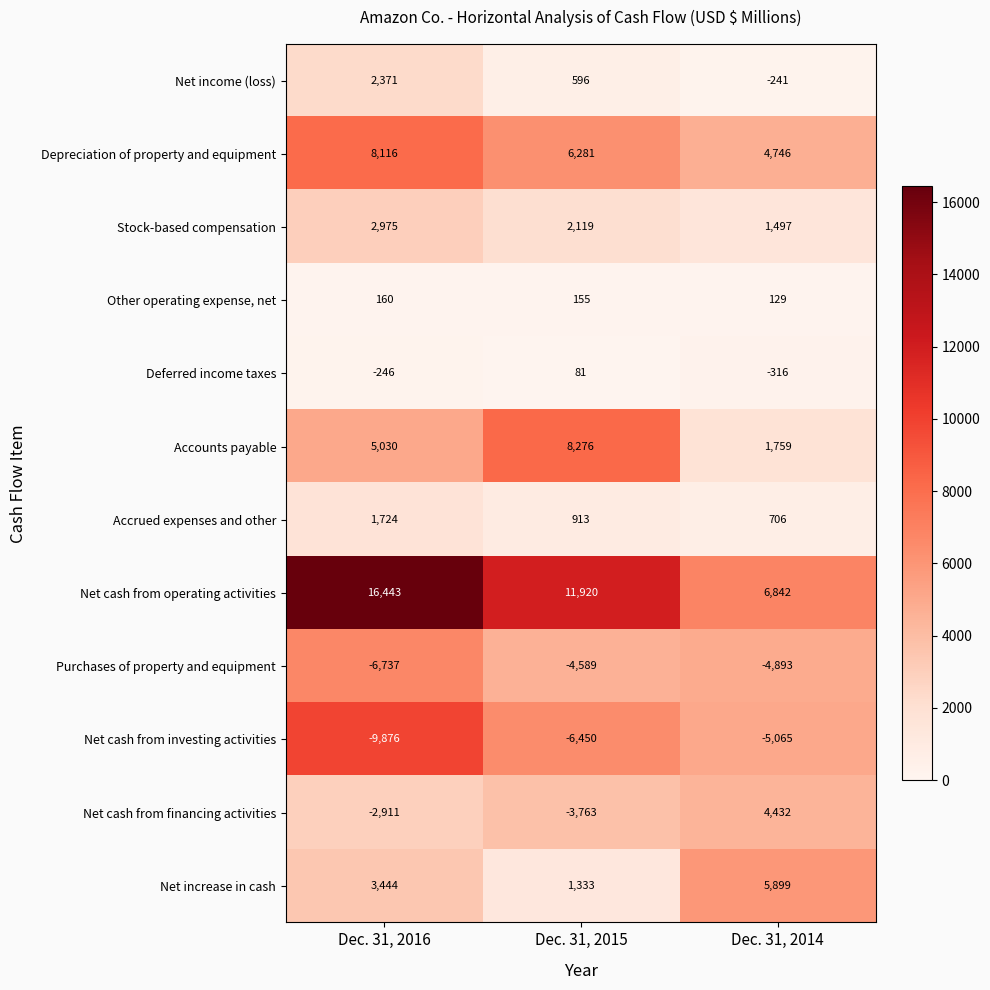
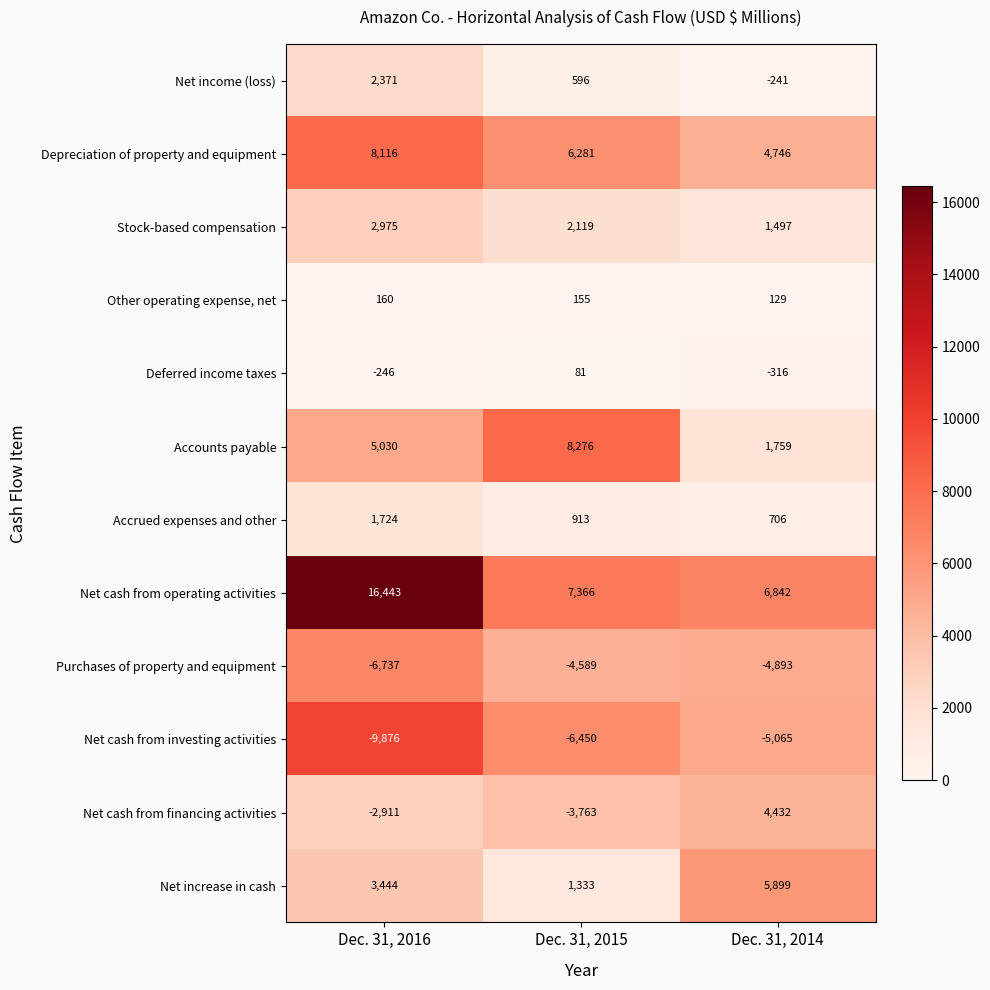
  {
    "Net income (loss)": {
      "Dec. 31, 2016": "2,371",
      "Dec. 31, 2015": "596",
      "Dec. 31, 2014": "-241"
    },
    "Depreciation of property and equipment": {
      "Dec. 31, 2016": "8,116",
      "Dec. 31, 2015": "6,281",
      "Dec. 31, 2014": "4,746"
    },
    "Stock-based compensation": {
      "Dec. 31, 2016": "2,975",
      "Dec. 31, 2015": "2,119",
      "Dec. 31, 2014": "1,497"
    },
    "Other operating expense, net": {
      "Dec. 31, 2016": "160",
      "Dec. 31, 2015": "155",
      "Dec. 31, 2014": "129"
    },
    "Deferred income taxes": {
      "Dec. 31, 2016": "-246",
      "Dec. 31, 2015": "81",
      "Dec. 31, 2014": "-316"
    },
    "Accounts payable": {
      "Dec. 31, 2016": "5,030",
      "Dec. 31, 2015": "8,276",
      "Dec. 31, 2014": "1,759"
    },
    "Accrued expenses and other": {
      "Dec. 31, 2016": "1,724",
      "Dec. 31, 2015": "913",
      "Dec. 31, 2014": "706"
    },
    "Net cash from operating activities": {
      "Dec. 31, 2016": "16,443",
-     "Dec. 31, 2015": "11,920",
+     "Dec. 31, 2015": "7,366",
      "Dec. 31, 2014": "6,842"
    },
    "Purchases of property and equipment": {
      "Dec. 31, 2016": "-6,737",
      "Dec. 31, 2015": "-4,589",
      "Dec. 31, 2014": "-4,893"
    },
    "Net cash from investing activities": {
      "Dec. 31, 2016": "-9,876",
      "Dec. 31, 2015": "-6,450",
      "Dec. 31, 2014": "-5,065"
    },
    "Net cash from financing activities": {
      "Dec. 31, 2016": "-2,911",
      "Dec. 31, 2015": "-3,763",
      "Dec. 31, 2014": "4,432"
    },
    "Net increase in cash": {
      "Dec. 31, 2016": "3,444",
      "Dec. 31, 2015": "1,333",
      "Dec. 31, 2014": "5,899"
    }
  }
